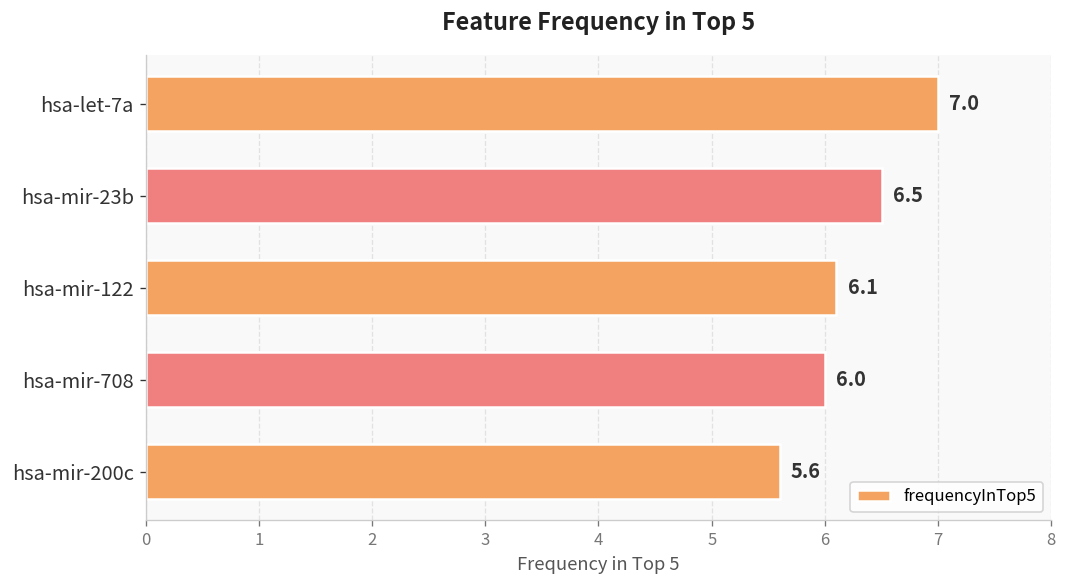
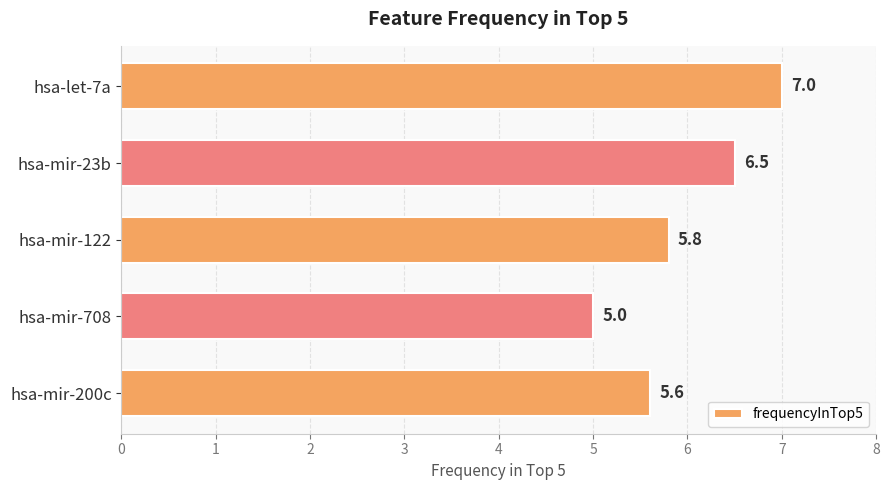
  {
    "hsa-let-7a": 7.0,
    "hsa-mir-23b": 6.5,
-   "hsa-mir-122": 6.1,
-   "hsa-mir-708": 6.0,
+   "hsa-mir-122": 5.8,
+   "hsa-mir-708": 5.0,
    "hsa-mir-200c": 5.6
  }
